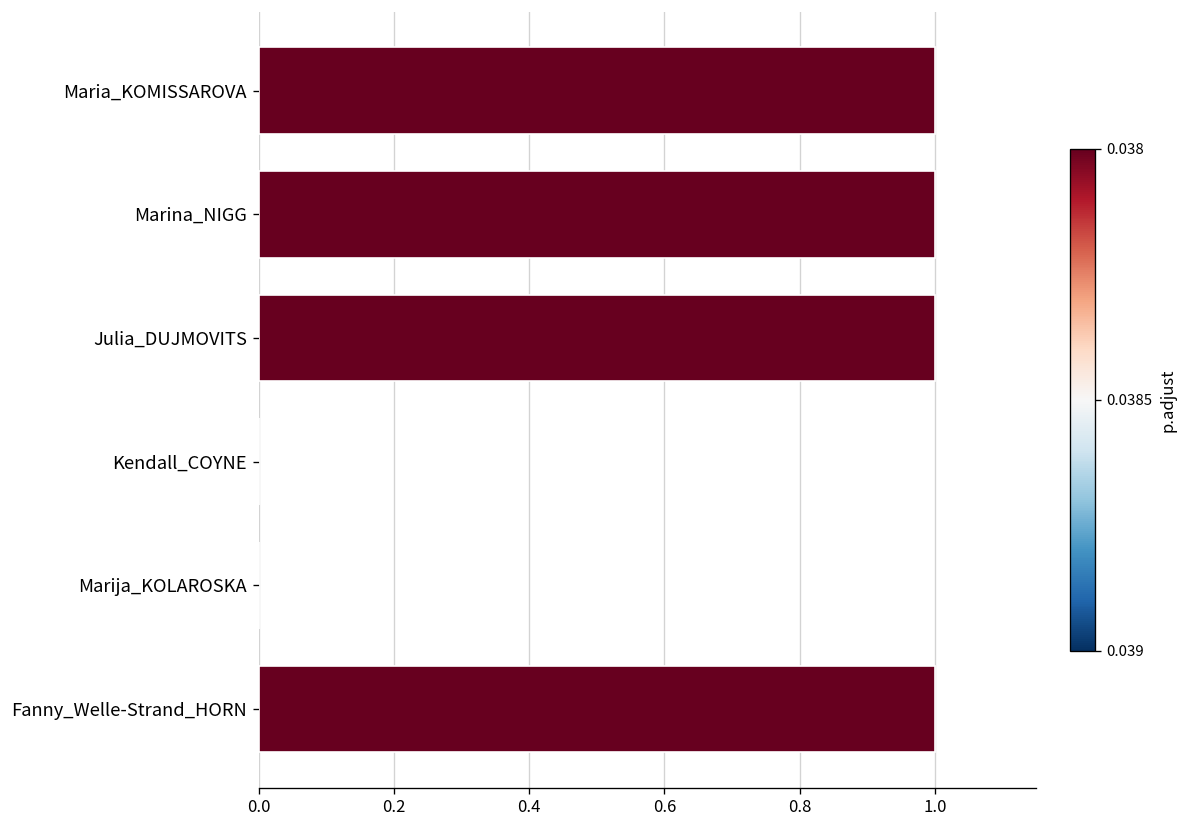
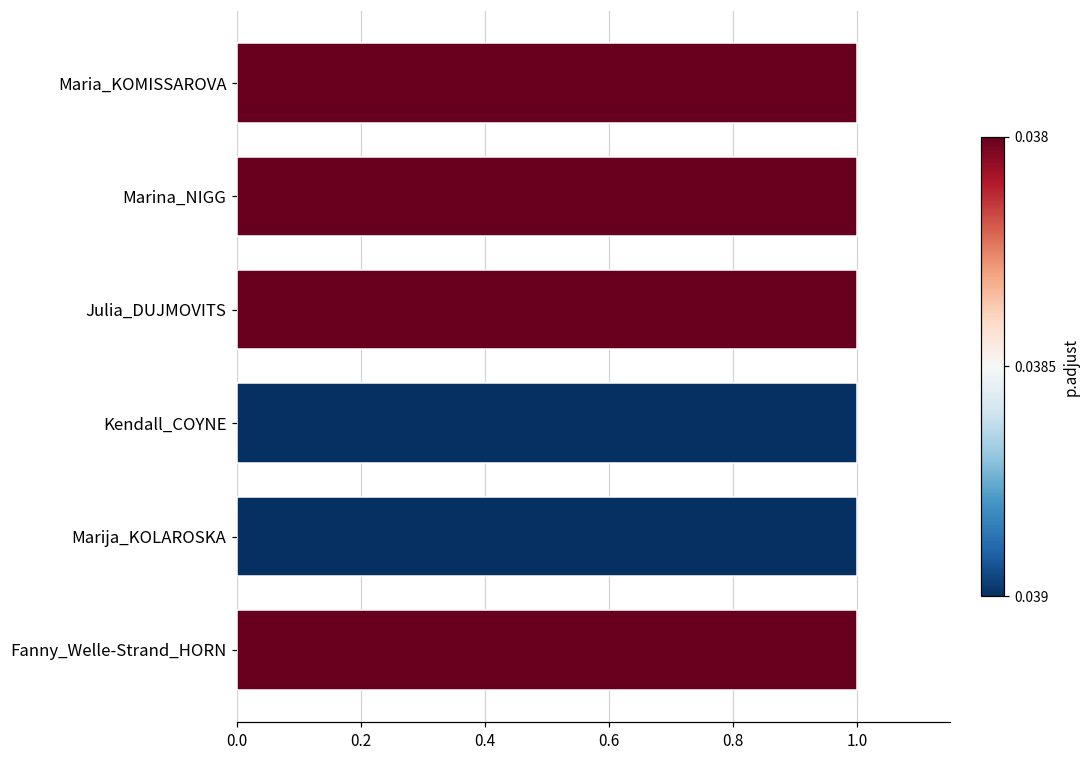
  {
    "Maria_KOMISSAROVA": 1,
    "Marina_NIGG": 1,
    "Julia_DUJMOVITS": 1,
-   "Kendall_COYNE": 0,
-   "Marija_KOLAROSKA": 0,
+   "Kendall_COYNE": 1,
+   "Marija_KOLAROSKA": 1,
    "Fanny_Welle-Strand_HORN": 1
  }
